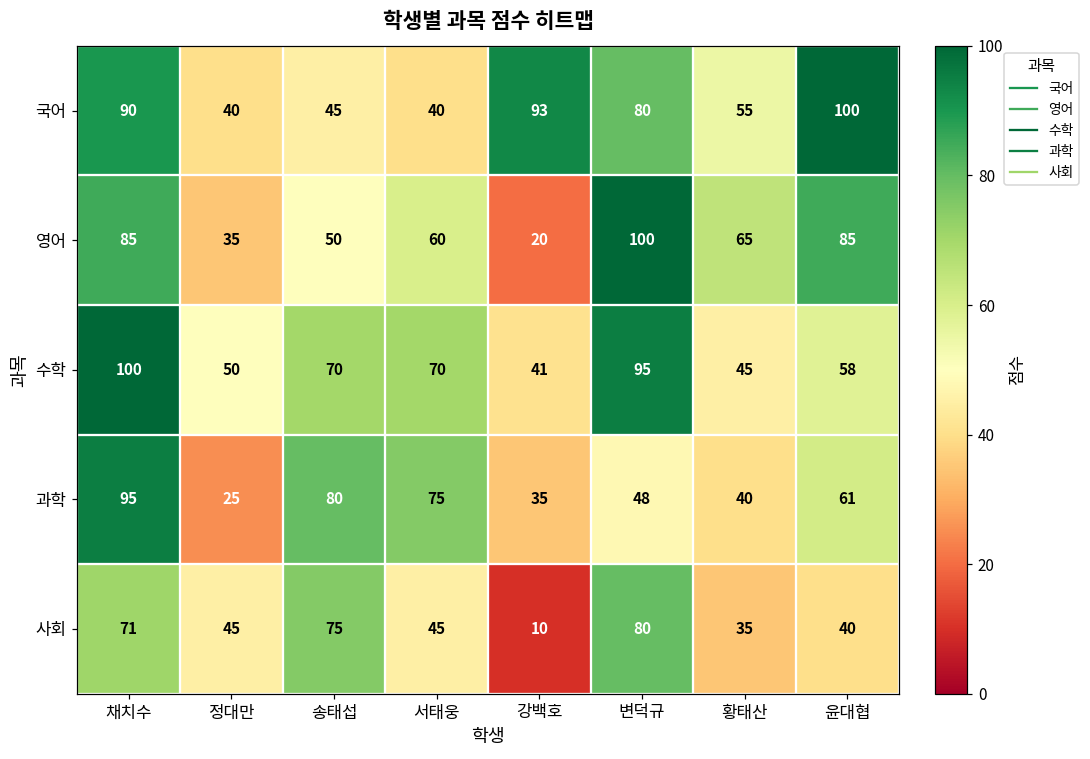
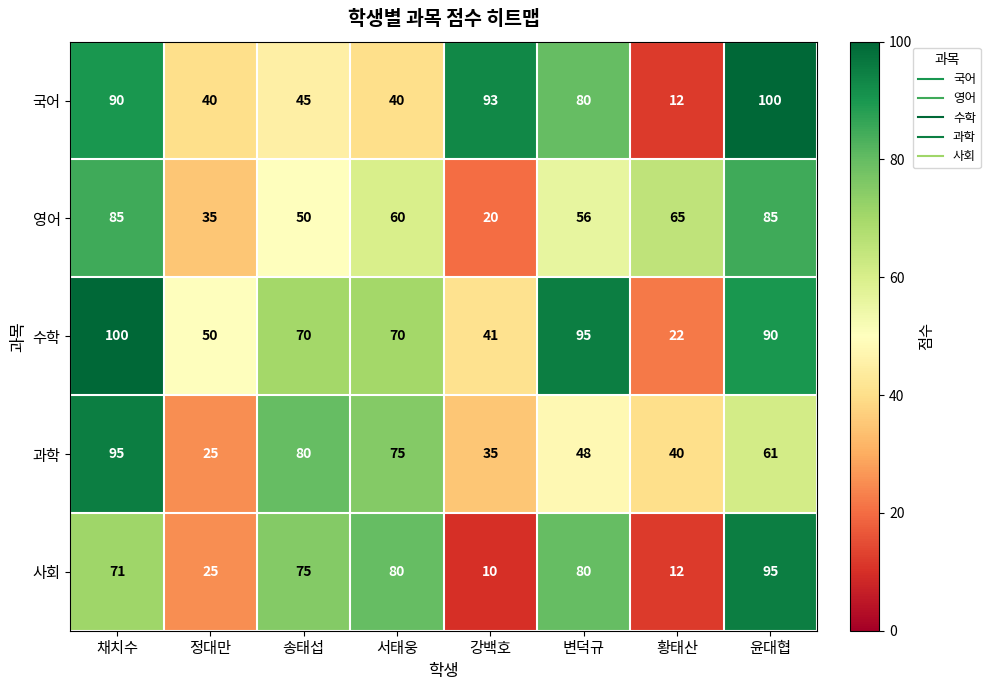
  {
    "국어": {
      "채치수": 90,
      "정대만": 40,
      "송태섭": 45,
      "서태웅": 40,
      "강백호": 93,
      "변덕규": 80,
-     "황태산": 55,
+     "황태산": 12,
      "윤대협": 100
    },
    "영어": {
      "채치수": 85,
      "정대만": 35,
      "송태섭": 50,
      "서태웅": 60,
      "강백호": 20,
-     "변덕규": 100,
+     "변덕규": 56,
      "황태산": 65,
      "윤대협": 85
    },
    "수학": {
      "채치수": 100,
      "정대만": 50,
      "송태섭": 70,
      "서태웅": 70,
      "강백호": 41,
      "변덕규": 95,
-     "황태산": 45,
-     "윤대협": 58
+     "황태산": 22,
+     "윤대협": 90
    },
    "과학": {
      "채치수": 95,
      "정대만": 25,
      "송태섭": 80,
      "서태웅": 75,
      "강백호": 35,
      "변덕규": 48,
      "황태산": 40,
      "윤대협": 61
    },
    "사회": {
      "채치수": 71,
-     "정대만": 45,
+     "정대만": 25,
      "송태섭": 75,
-     "서태웅": 45,
+     "서태웅": 80,
      "강백호": 10,
      "변덕규": 80,
-     "황태산": 35,
-     "윤대협": 40
+     "황태산": 12,
+     "윤대협": 95
    }
  }
